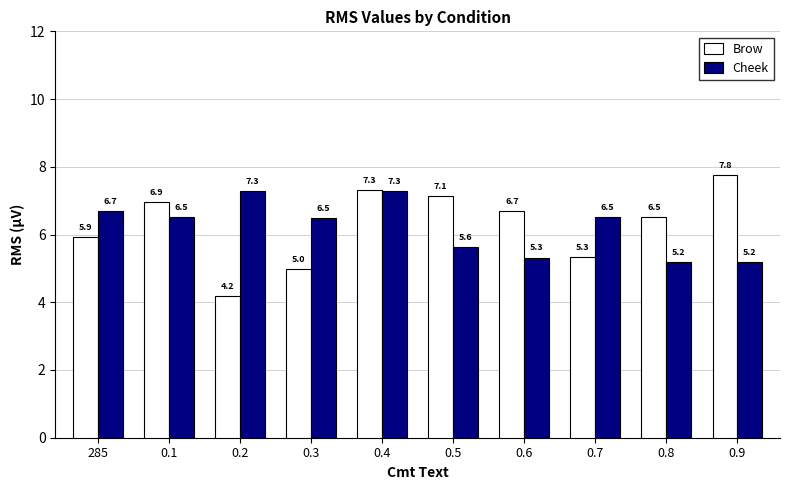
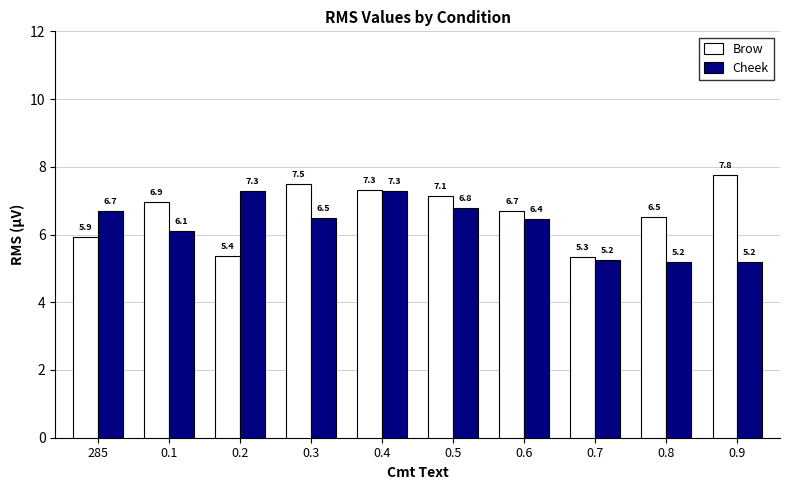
  {
    "Brow": {
      "285": 5.9,
      "0.1": 6.9,
-     "0.2": 4.2,
-     "0.3": 5.0,
+     "0.2": 5.4,
+     "0.3": 7.5,
      "0.4": 7.3,
      "0.5": 7.1,
      "0.6": 6.7,
      "0.7": 5.3,
      "0.8": 6.5,
      "0.9": 7.8
    },
    "Cheek": {
      "285": 6.7,
-     "0.1": 6.5,
+     "0.1": 6.1,
      "0.2": 7.3,
      "0.3": 6.5,
      "0.4": 7.3,
-     "0.5": 5.6,
-     "0.6": 5.3,
-     "0.7": 6.5,
+     "0.5": 6.8,
+     "0.6": 6.4,
+     "0.7": 5.2,
      "0.8": 5.2,
      "0.9": 5.2
    }
  }
